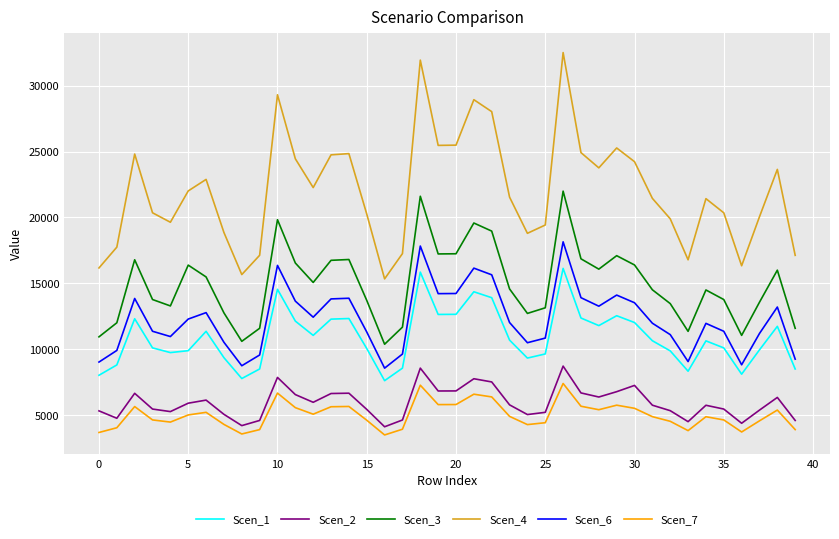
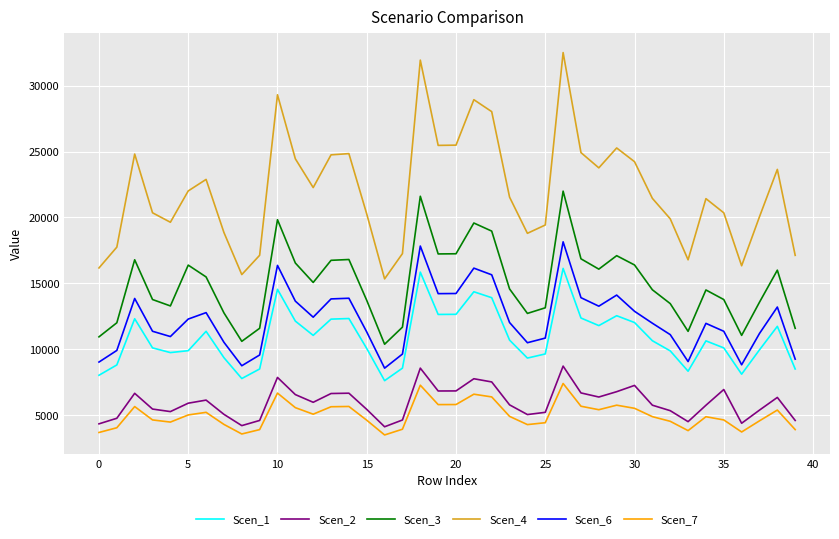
  {
    "Scen_1": {
      "0": 8000,
      "5": 9900,
      "10": 14500,
      "15": 10100,
      "20": 12600,
      "25": 9600,
      "30": 12000,
      "35": 10100
    },
    "Scen_2": {
-     "0": 5300,
+     "0": 4300,
      "5": 5900,
      "10": 7900,
      "15": 5400,
      "20": 6800,
      "25": 5200,
      "30": 7300,
-     "35": 5500
+     "35": 6900
    },
    "Scen_3": {
      "0": 10900,
      "5": 16400,
      "10": 19800,
      "15": 13700,
      "20": 17200,
      "25": 13100,
      "30": 16400,
      "35": 13800
    },
    "Scen_6": {
      "0": 9000,
      "5": 12300,
      "10": 16400,
      "15": 11300,
      "20": 14200,
      "25": 10800,
-     "30": 13500,
+     "30": 12900,
      "35": 11400
    }
  }
